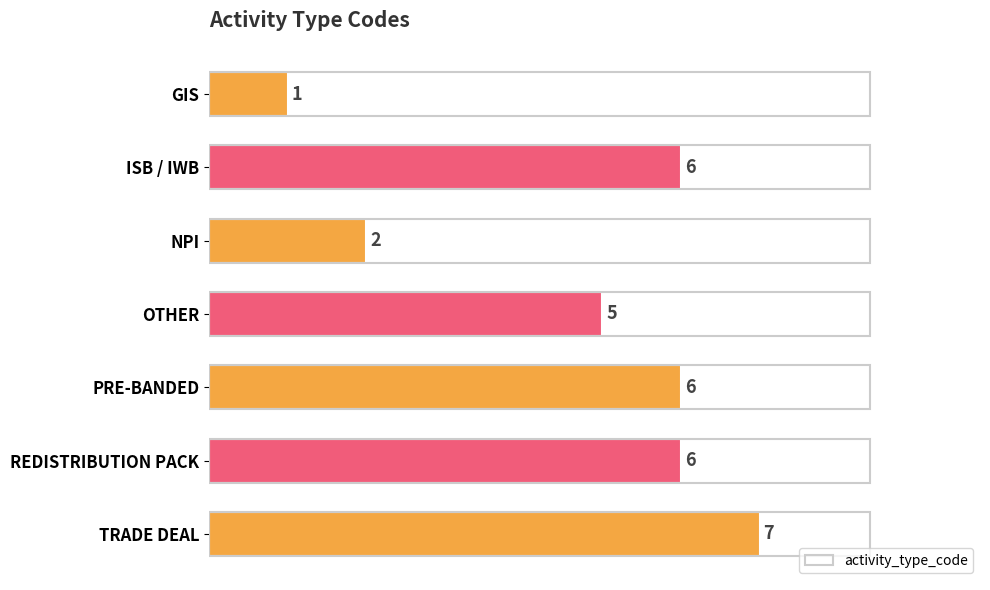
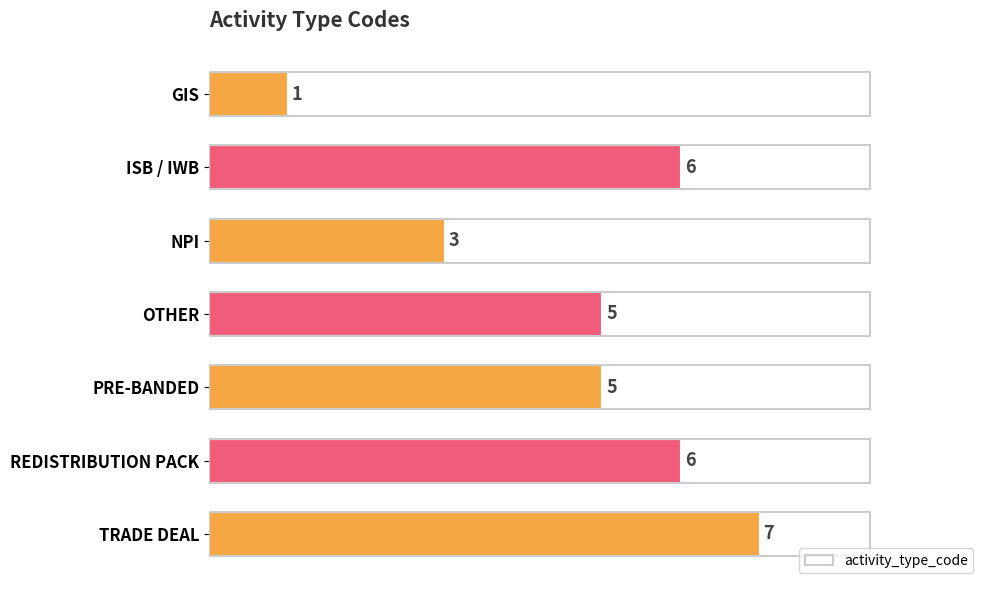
  {
    "GIS": 1,
    "ISB / IWB": 6,
-   "NPI": 2,
+   "NPI": 3,
    "OTHER": 5,
-   "PRE-BANDED": 6,
+   "PRE-BANDED": 5,
    "REDISTRIBUTION PACK": 6,
    "TRADE DEAL": 7
  }
